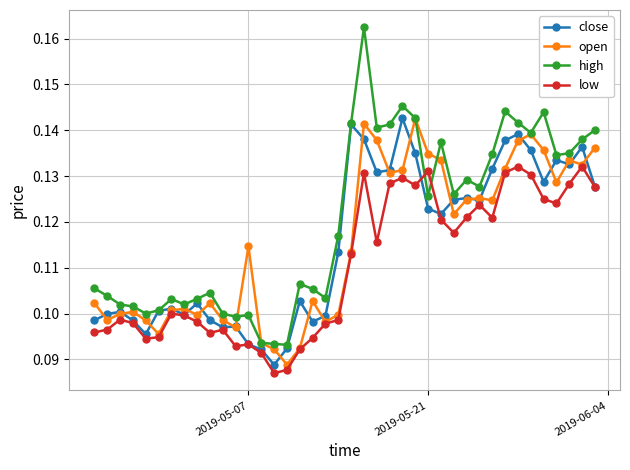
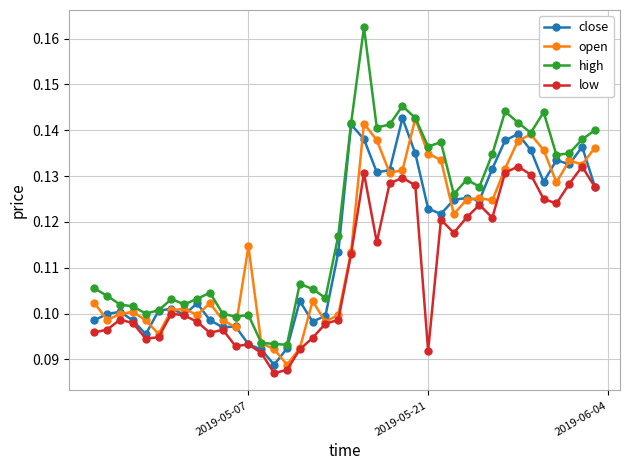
  {
    "close": {
      "2019-05-21": 0.123
    },
    "open": {
      "2019-05-07": 0.115,
      "2019-05-21": 0.135
    },
    "high": {
      "2019-05-07": 0.100,
-     "2019-05-21": 0.126
+     "2019-05-21": 0.136
    },
    "low": {
-     "2019-05-21": 0.131
+     "2019-05-21": 0.092
    }
  }
